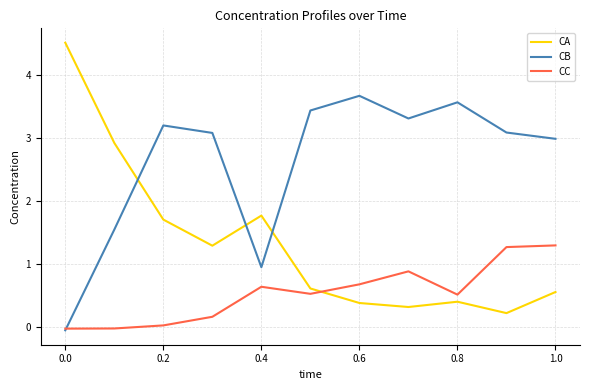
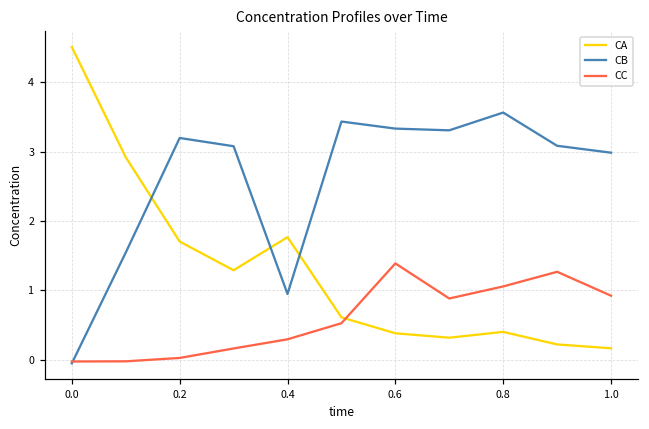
  {
    "CA": {
      "0.0": 4.5,
      "0.2": 1.7,
      "0.4": 1.8,
      "0.6": 0.4,
      "0.8": 0.4,
-     "1.0": 0.6
+     "1.0": 0.2
    },
    "CB": {
      "0.2": 3.2,
      "0.4": 0.9,
-     "0.6": 3.7,
+     "0.6": 3.3,
      "0.8": 3.6,
      "1.0": 3.0
    },
    "CC": {
      "0.2": 0.0,
-     "0.4": 0.6,
-     "0.6": 0.7,
-     "0.8": 0.5,
-     "1.0": 1.3
+     "0.4": 0.3,
+     "0.6": 1.4,
+     "0.8": 1.1,
+     "1.0": 0.9
    }
  }
